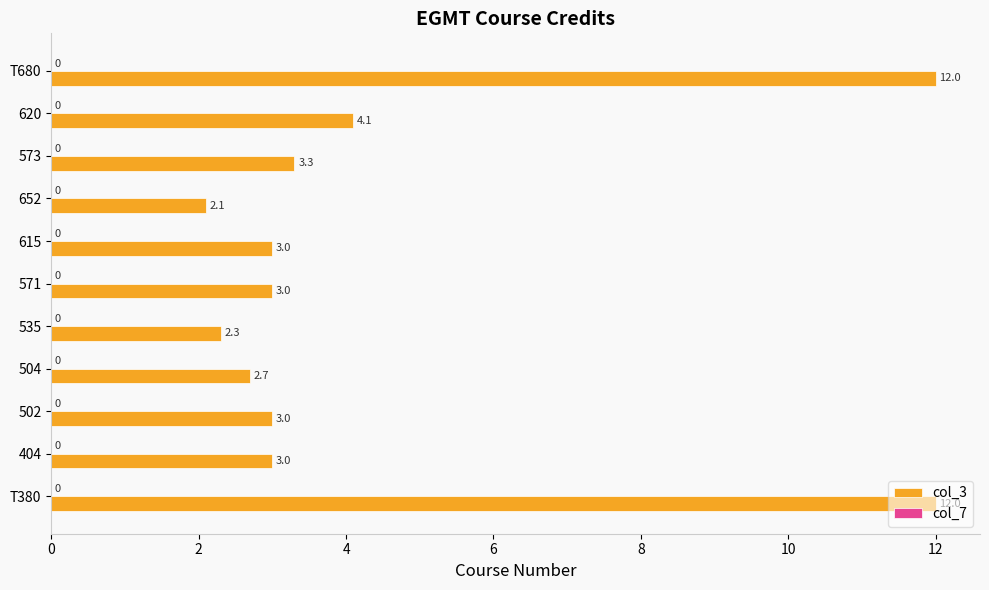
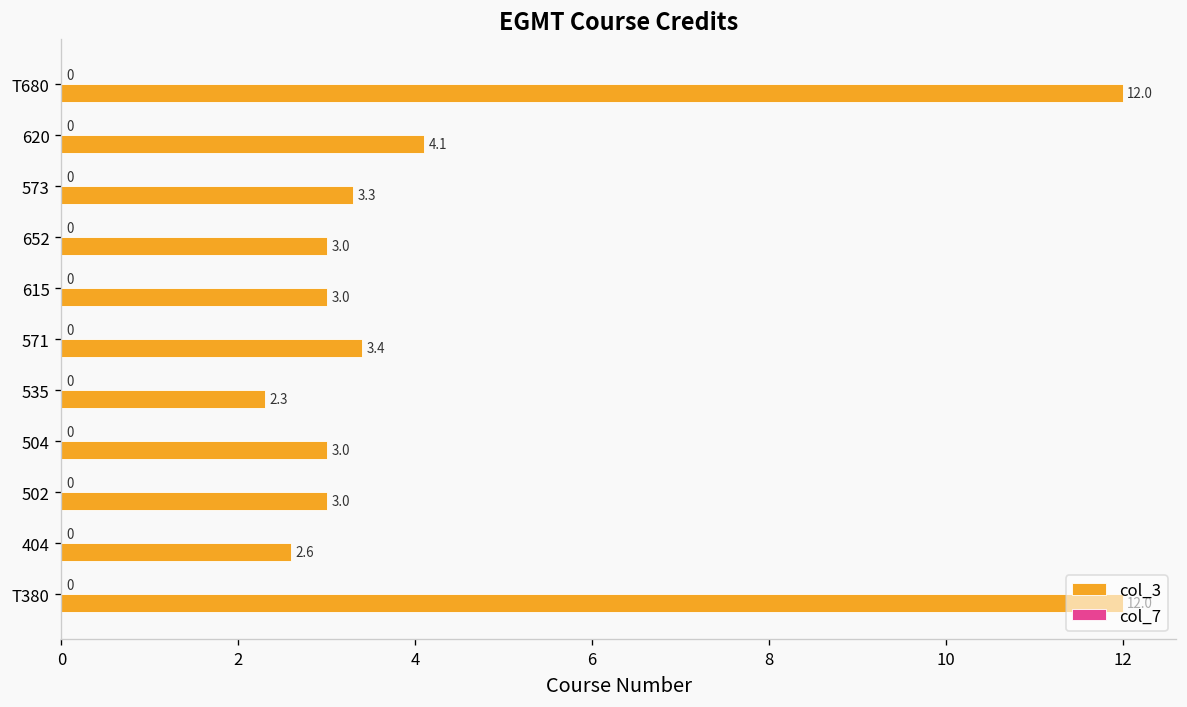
  {
    "col_3": {
      "T680": 12.0,
      "620": 4.1,
      "573": 3.3,
-     "652": 2.1,
+     "652": 3.0,
      "615": 3.0,
-     "571": 3.0,
+     "571": 3.4,
      "535": 2.3,
-     "504": 2.7,
+     "504": 3.0,
      "502": 3.0,
-     "404": 3.0
+     "404": 2.6
    },
    "col_7": {
      "T680": 0,
      "620": 0,
      "573": 0,
      "652": 0,
      "615": 0,
      "571": 0,
      "535": 0,
      "504": 0,
      "502": 0,
      "404": 0,
      "T380": 0
    }
  }
